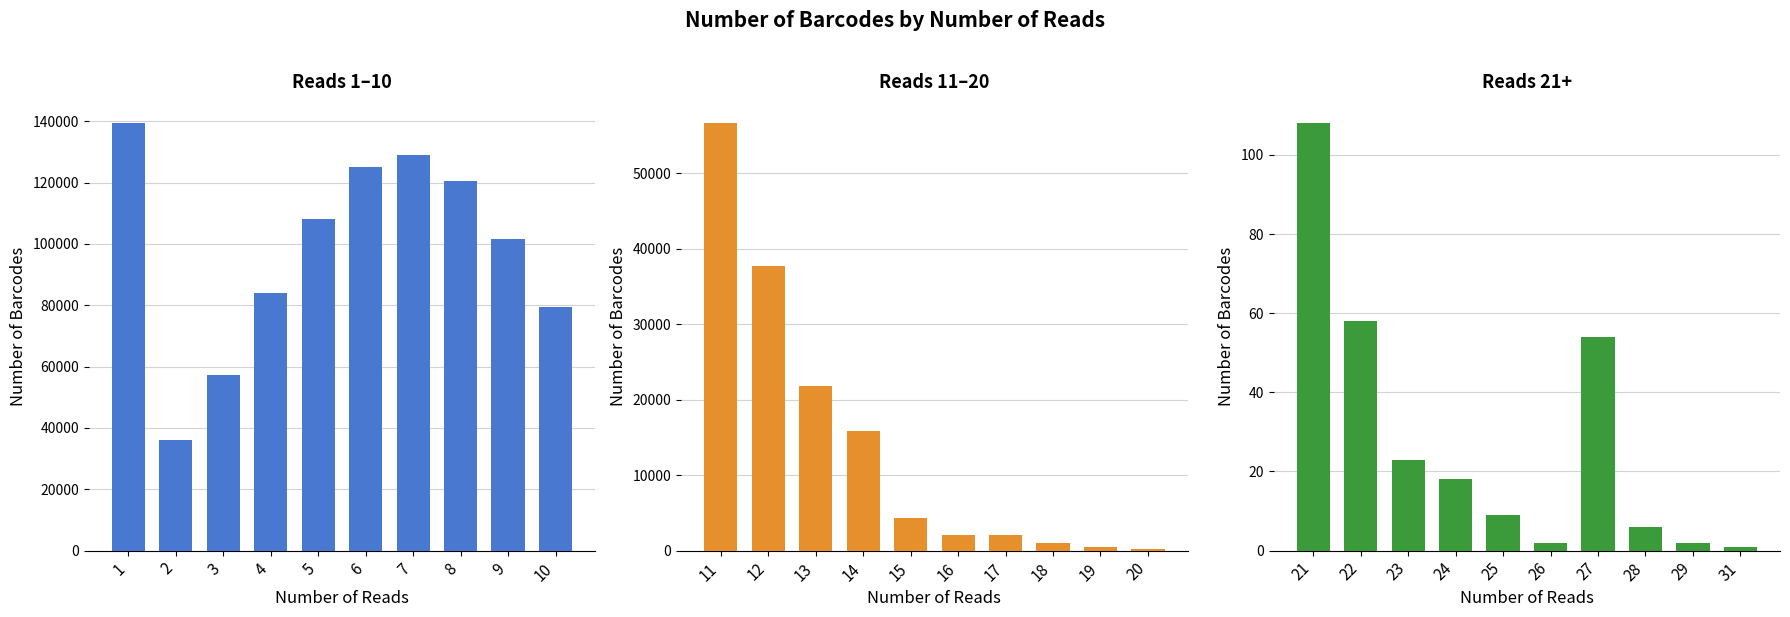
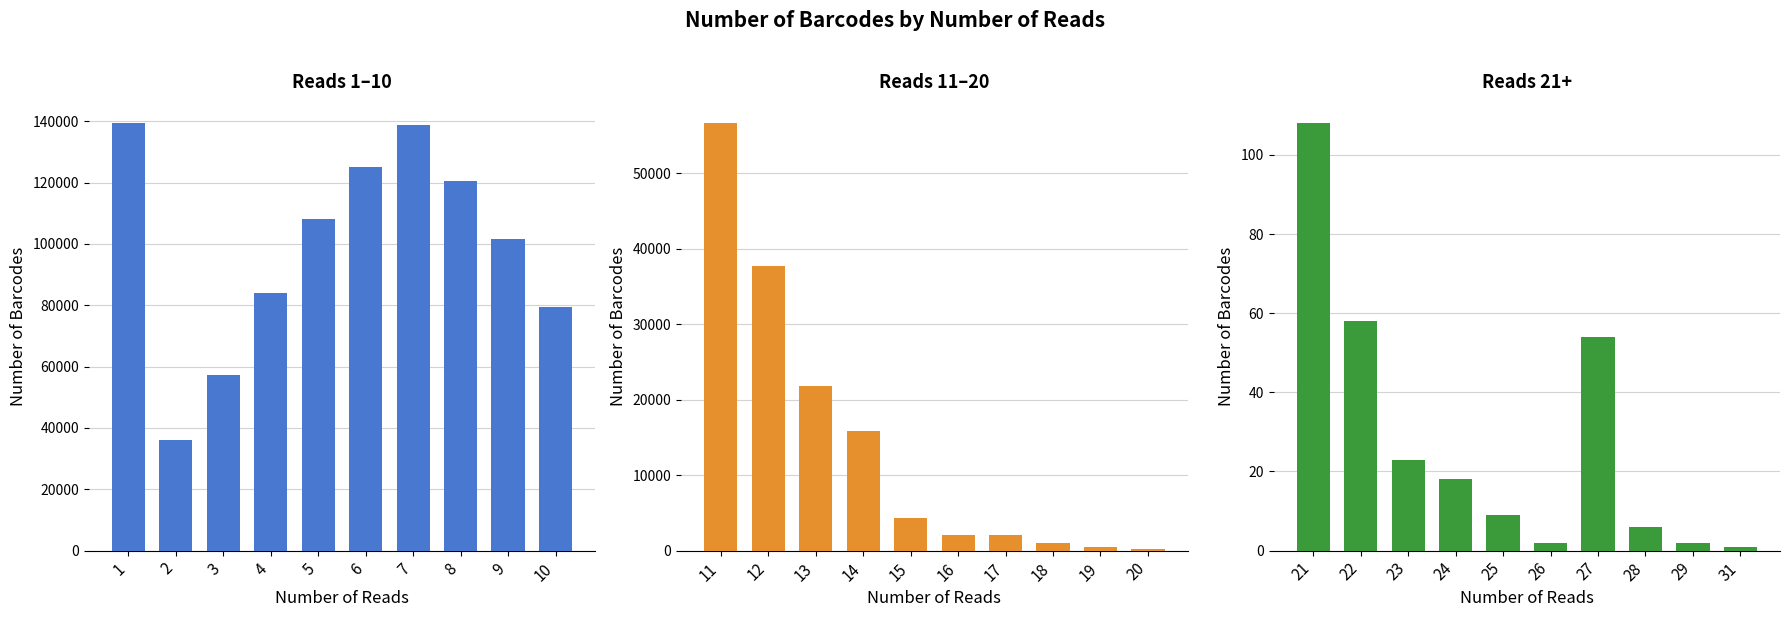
  {
    "Reads 1–10": {
      "1": 139000,
      "2": 36000,
      "3": 57000,
      "4": 84000,
      "5": 108000,
      "6": 125000,
-     "7": 129000,
+     "7": 139000,
      "8": 120000,
      "9": 102000,
      "10": 79000
    },
    "Reads 11–20": {
      "11": 57000,
      "12": 38000,
      "13": 22000,
      "14": 16000,
      "15": 4000,
      "16": 2000,
      "17": 2000,
      "18": 1000,
      "19": 0
    },
    "Reads 21+": {
      "21": 108,
      "22": 58,
      "23": 23,
      "24": 18,
      "25": 9,
      "26": 2,
      "27": 54,
      "28": 6,
      "29": 2,
      "31": 1
    }
  }
